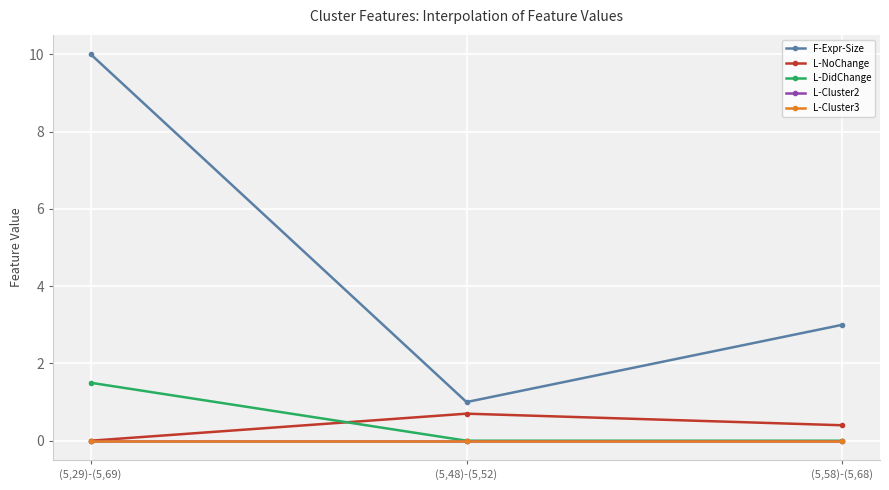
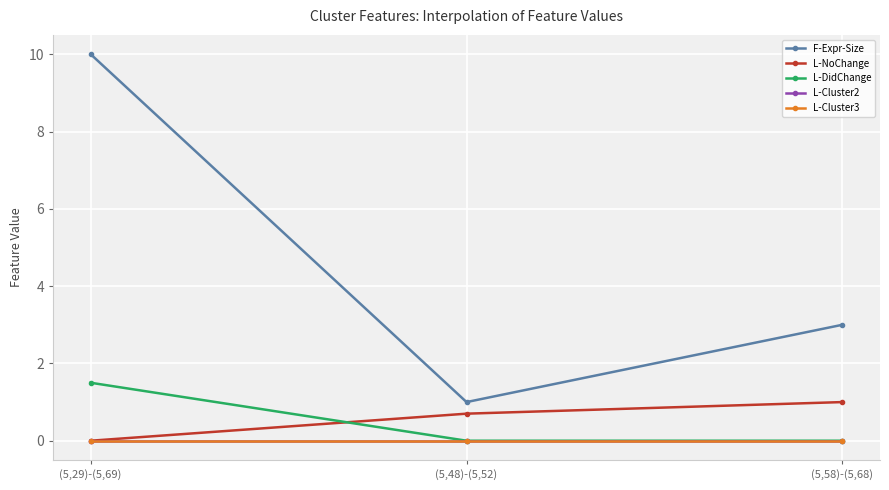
  {
    "F-Expr-Size": {
      "(5,29)-(5,69)": 10.0,
      "(5,48)-(5,52)": 1.0,
      "(5,58)-(5,68)": 3.0
    },
    "L-NoChange": {
      "(5,48)-(5,52)": 0.7,
-     "(5,58)-(5,68)": 0.4
+     "(5,58)-(5,68)": 1.0
    },
    "L-DidChange": {
      "(5,29)-(5,69)": 1.5
    }
  }
